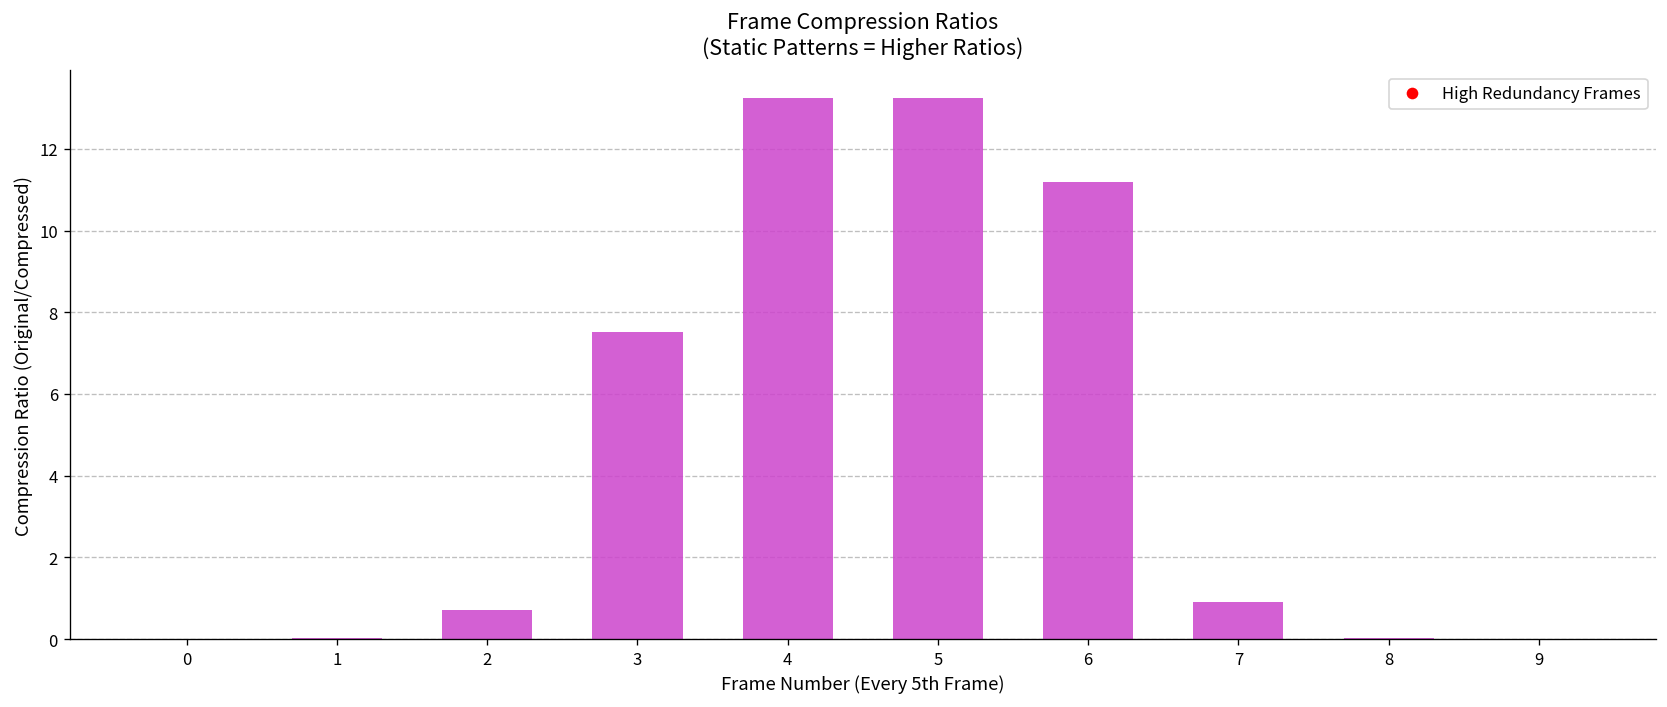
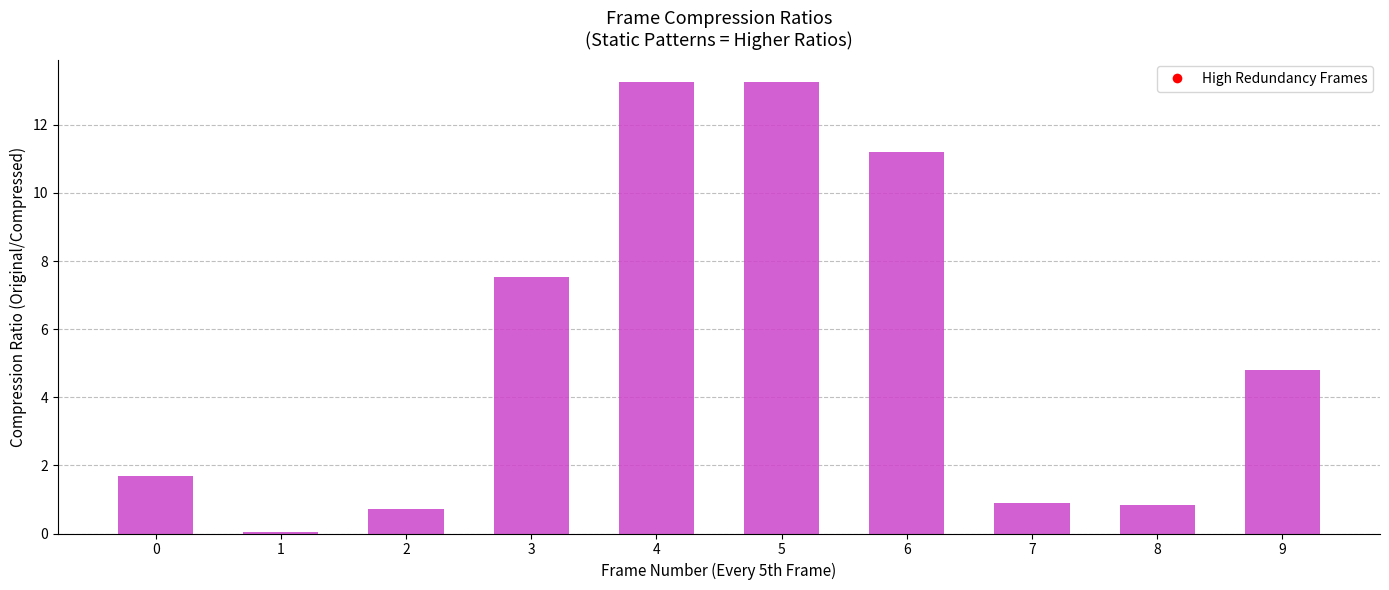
  {
-   "0": 0.0,
+   "0": 1.7,
    "2": 0.7,
    "3": 7.5,
    "4": 13.3,
    "5": 13.3,
    "6": 11.2,
    "7": 0.9,
-   "8": 0.0,
-   "9": 0.0
+   "8": 0.8,
+   "9": 4.8
  }
